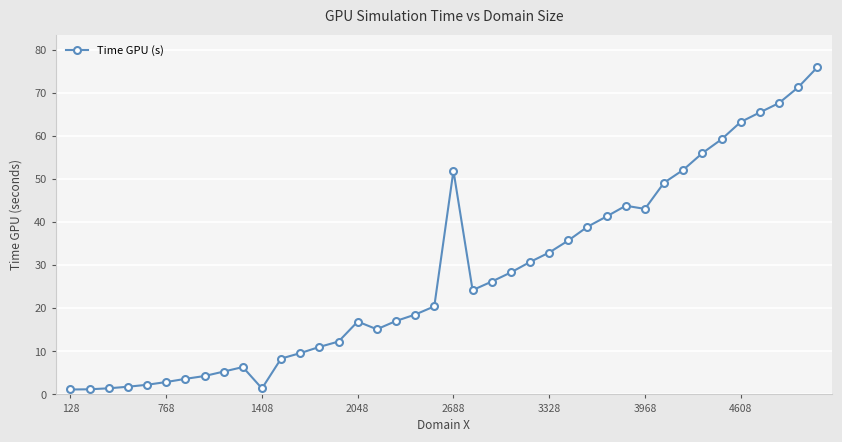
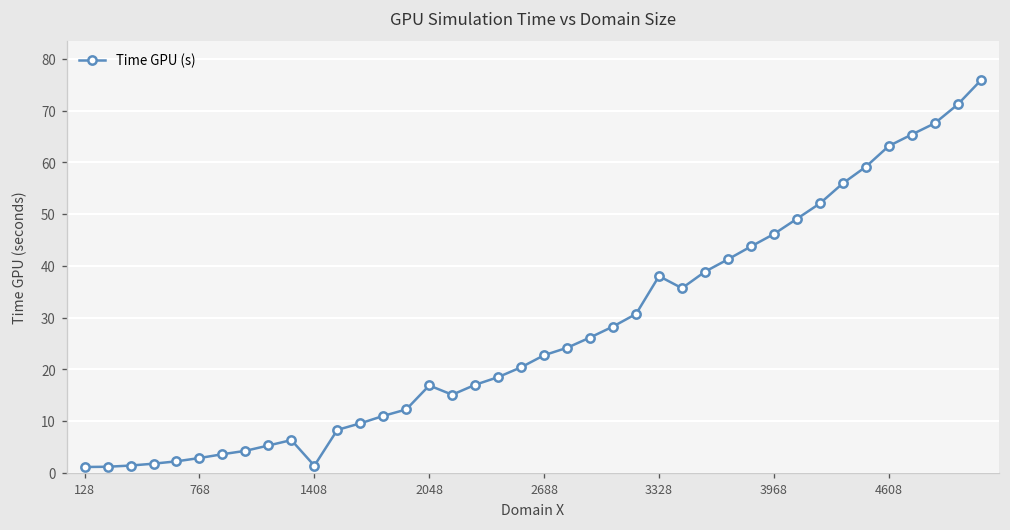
  {
    "128": 1,
    "768": 3,
    "1408": 1,
    "2048": 17,
-   "2688": 52,
-   "3328": 33,
-   "3968": 43,
+   "2688": 23,
+   "3328": 38,
+   "3968": 46,
    "4608": 63
  }
